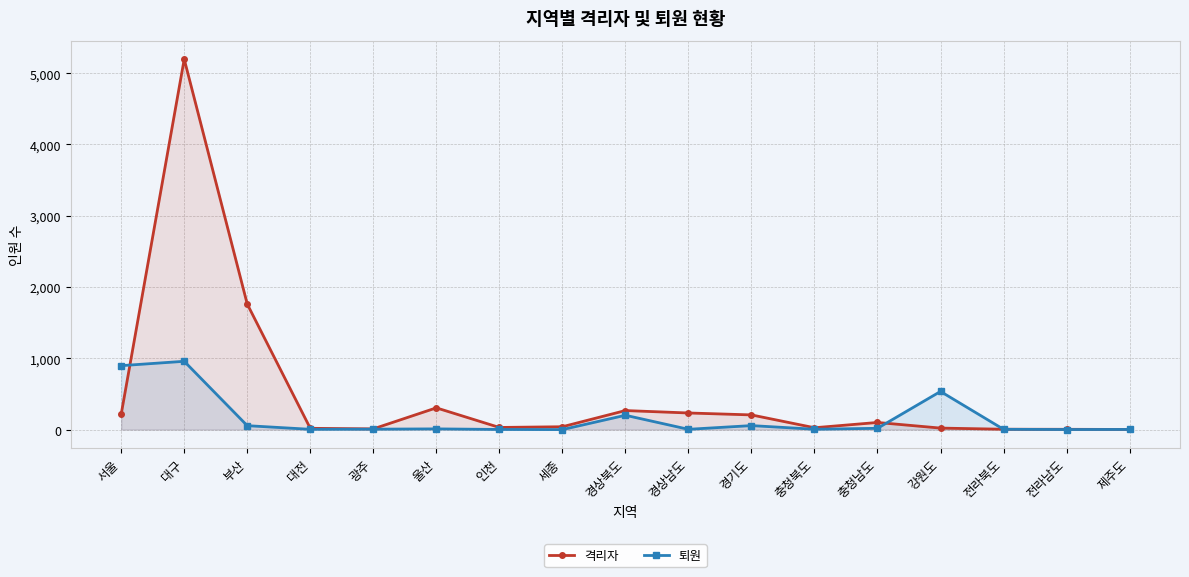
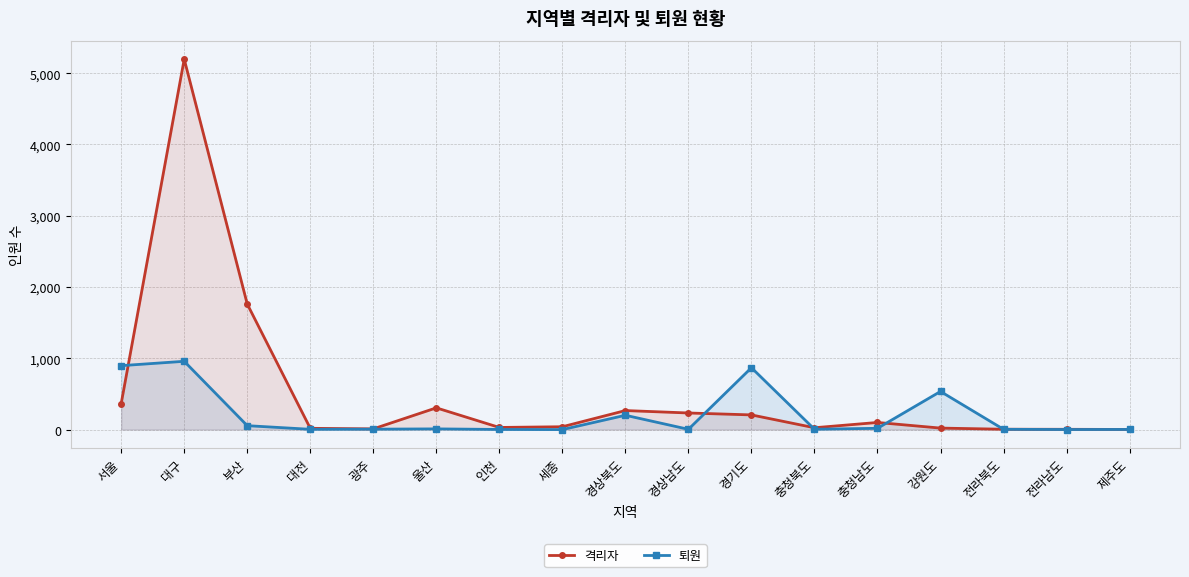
  {
    "격리자": {
-     "서울": "200",
+     "서울": "400",
      "대구": "5,200",
      "부산": "1,800",
      "울산": "300",
      "세종": "0",
      "경상북도": "300",
      "경상남도": "200",
      "경기도": "200",
      "충청남도": "100",
      "강원도": "0"
    },
    "퇴원": {
      "서울": "900",
      "대구": "1,000",
      "부산": "100",
      "울산": "0",
      "세종": "0",
      "경상북도": "200",
      "경상남도": "0",
-     "경기도": "100",
+     "경기도": "900",
      "충청남도": "0",
      "강원도": "500"
    }
  }
